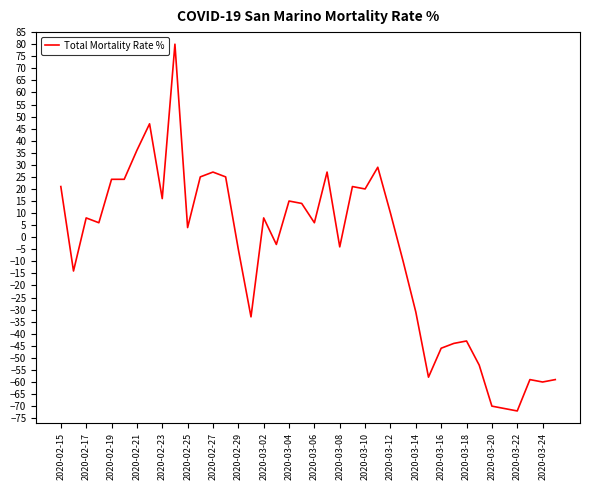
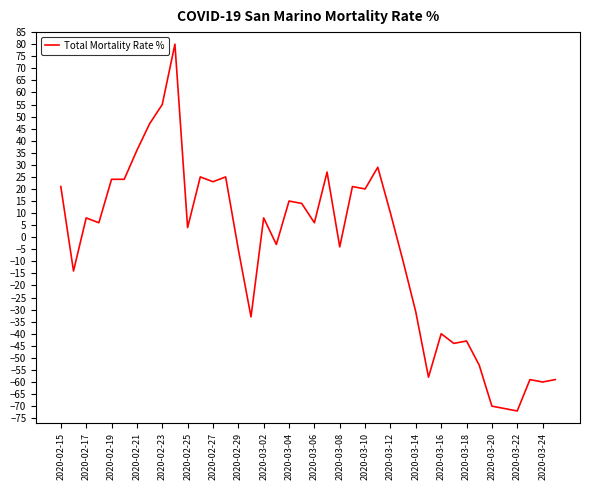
  {
    "2020-02-15": 21,
    "2020-02-17": 8,
    "2020-02-19": 24,
    "2020-02-21": 36,
-   "2020-02-23": 16,
+   "2020-02-23": 55,
    "2020-02-25": 4,
-   "2020-02-27": 27,
+   "2020-02-27": 23,
    "2020-02-29": -5,
    "2020-03-02": 8,
    "2020-03-04": 15,
    "2020-03-06": 6,
    "2020-03-08": -4,
    "2020-03-10": 20,
    "2020-03-12": 10,
    "2020-03-14": -31,
-   "2020-03-16": -46,
+   "2020-03-16": -40,
    "2020-03-18": -43,
    "2020-03-20": -70,
    "2020-03-22": -72,
    "2020-03-24": -60
  }
